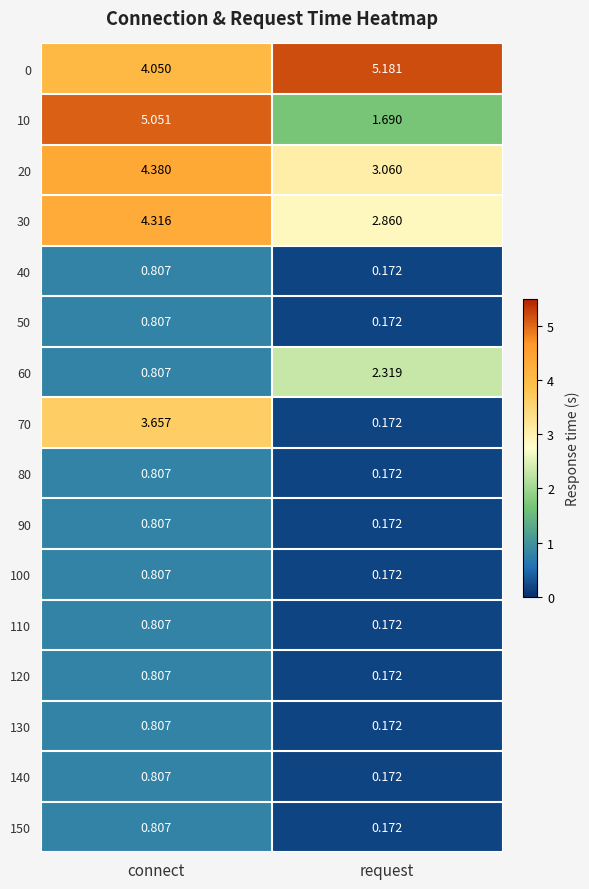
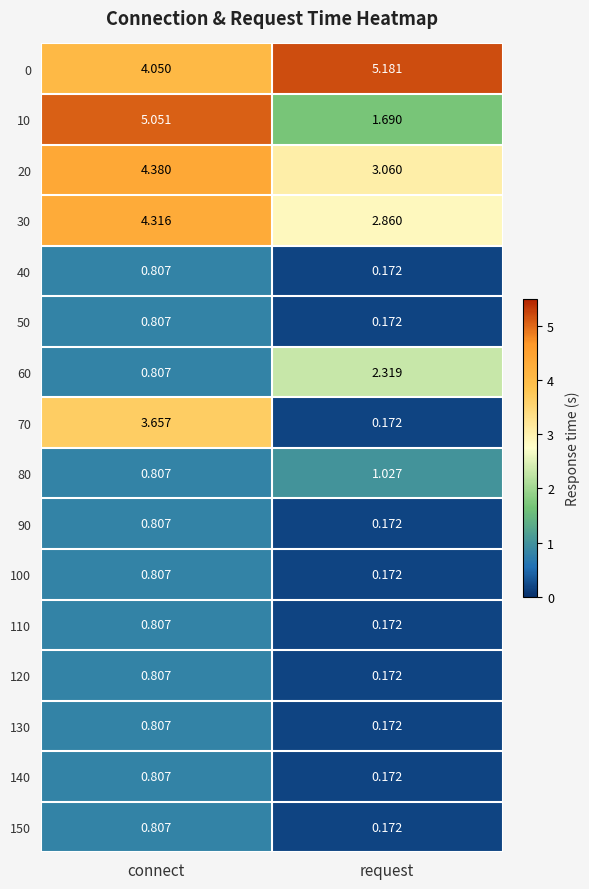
  {
    "0": {
      "connect": 4.050,
      "request": 5.181
    },
    "10": {
      "connect": 5.051,
      "request": 1.690
    },
    "20": {
      "connect": 4.380,
      "request": 3.060
    },
    "30": {
      "connect": 4.316,
      "request": 2.860
    },
    "40": {
      "connect": 0.807,
      "request": 0.172
    },
    "50": {
      "connect": 0.807,
      "request": 0.172
    },
    "60": {
      "connect": 0.807,
      "request": 2.319
    },
    "70": {
      "connect": 3.657,
      "request": 0.172
    },
    "80": {
      "connect": 0.807,
-     "request": 0.172
+     "request": 1.027
    },
    "90": {
      "connect": 0.807,
      "request": 0.172
    },
    "100": {
      "connect": 0.807,
      "request": 0.172
    },
    "110": {
      "connect": 0.807,
      "request": 0.172
    },
    "120": {
      "connect": 0.807,
      "request": 0.172
    },
    "130": {
      "connect": 0.807,
      "request": 0.172
    },
    "140": {
      "connect": 0.807,
      "request": 0.172
    },
    "150": {
      "connect": 0.807,
      "request": 0.172
    }
  }
